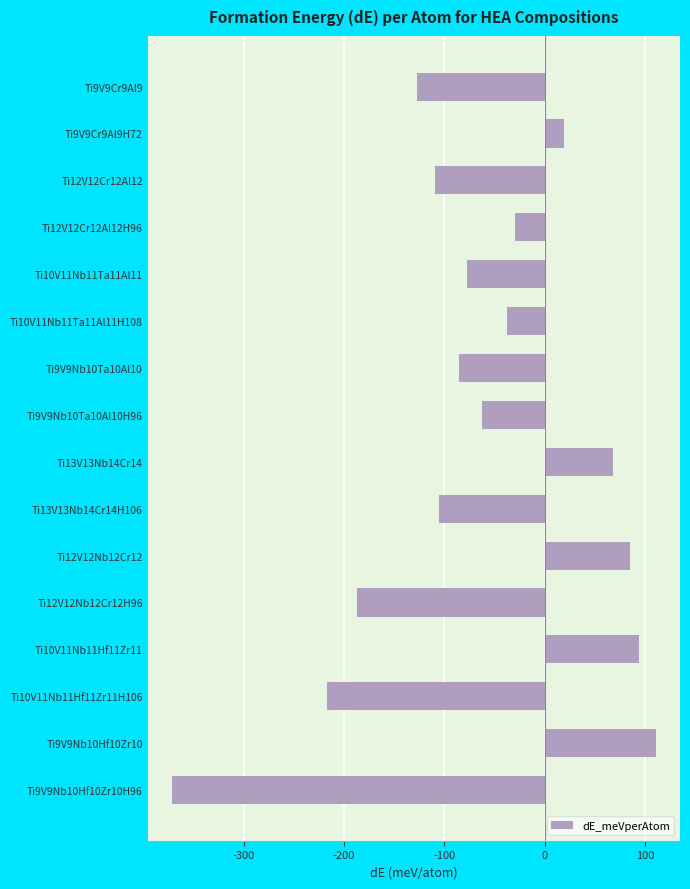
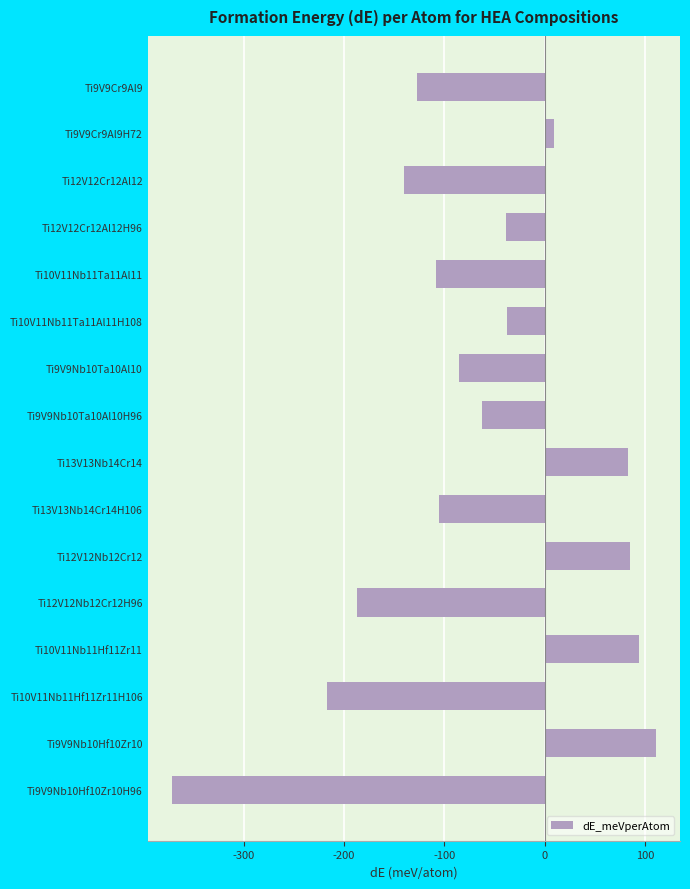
  {
    "Ti9V9Cr9Al9": -127,
-   "Ti9V9Cr9Al9H72": 19,
-   "Ti12V12Cr12Al12": -109,
-   "Ti12V12Cr12Al12H96": -29,
-   "Ti10V11Nb11Ta11Al11": -78,
+   "Ti9V9Cr9Al9H72": 9,
+   "Ti12V12Cr12Al12": -141,
+   "Ti12V12Cr12Al12H96": -39,
+   "Ti10V11Nb11Ta11Al11": -108,
    "Ti10V11Nb11Ta11Al11H108": -38,
    "Ti9V9Nb10Ta10Al10": -86,
    "Ti9V9Nb10Ta10Al10H96": -63,
-   "Ti13V13Nb14Cr14": 68,
+   "Ti13V13Nb14Cr14": 83,
    "Ti13V13Nb14Cr14H106": -105,
    "Ti12V12Nb12Cr12": 85,
    "Ti12V12Nb12Cr12H96": -187,
    "Ti10V11Nb11Hf11Zr11": 94,
    "Ti10V11Nb11Hf11Zr11H106": -217,
    "Ti9V9Nb10Hf10Zr10": 110,
    "Ti9V9Nb10Hf10Zr10H96": -371
  }
